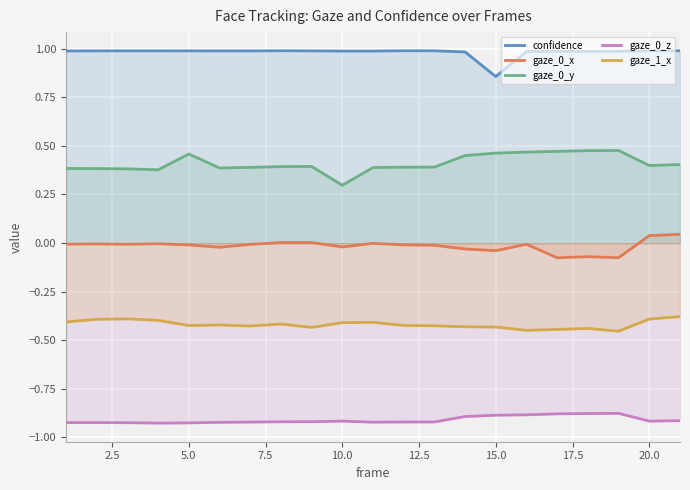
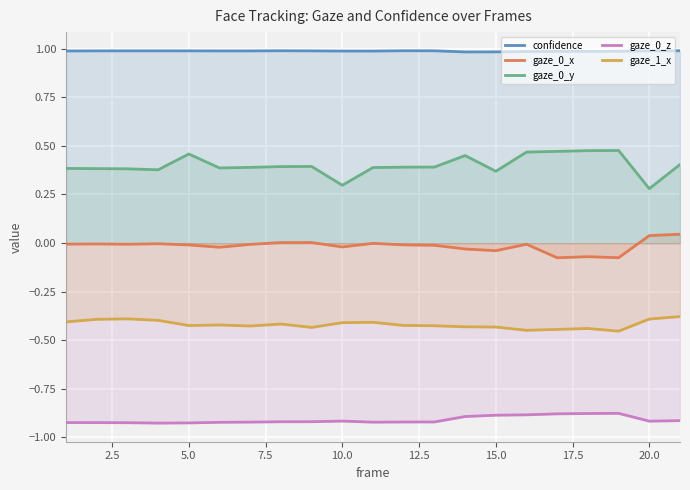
  {
    "confidence": {
      "5.0": 0.99,
      "10.0": 0.99,
-     "15.0": 0.86
+     "15.0": 0.98
    },
    "gaze_0_y": {
      "5.0": 0.46,
      "10.0": 0.30,
-     "15.0": 0.46,
-     "20.0": 0.40
+     "15.0": 0.37,
+     "20.0": 0.28
    }
  }
